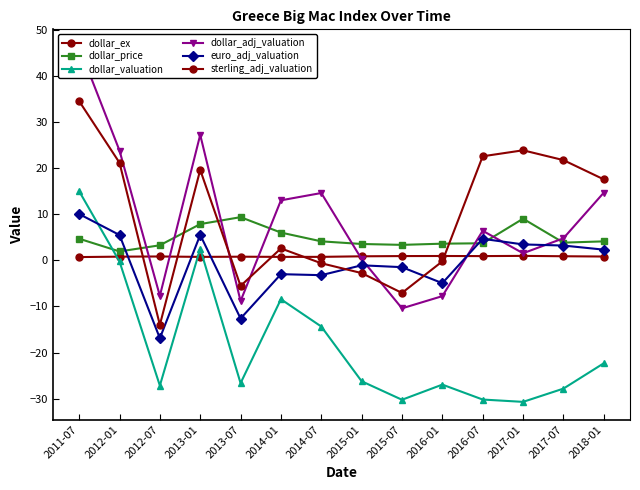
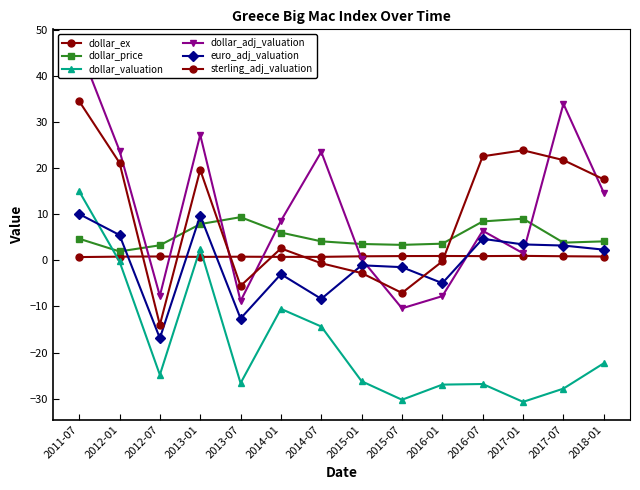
  {
    "dollar_price": {
      "2011-07": 5,
      "2012-01": 2,
      "2012-07": 3,
      "2013-01": 8,
      "2013-07": 9,
      "2014-01": 6,
      "2014-07": 4,
      "2015-01": 4,
      "2015-07": 3,
      "2016-01": 4,
-     "2016-07": 4,
+     "2016-07": 8,
      "2017-01": 9,
      "2017-07": 4,
      "2018-01": 4
    },
    "dollar_valuation": {
      "2011-07": 15,
      "2012-01": 0,
-     "2012-07": -27,
+     "2012-07": -25,
      "2013-01": 3,
      "2013-07": -27,
-     "2014-01": -8,
+     "2014-01": -11,
      "2014-07": -14,
      "2015-01": -26,
      "2015-07": -30,
      "2016-01": -27,
-     "2016-07": -30,
+     "2016-07": -27,
      "2017-01": -31,
      "2017-07": -28,
      "2018-01": -22
    },
    "dollar_adj_valuation": {
      "2012-01": 24,
      "2012-07": -8,
      "2013-01": 27,
      "2013-07": -9,
-     "2014-01": 13,
-     "2014-07": 15,
+     "2014-01": 9,
+     "2014-07": 24,
      "2015-01": 0,
      "2015-07": -10,
      "2016-01": -8,
      "2016-07": 6,
      "2017-01": 2,
-     "2017-07": 5,
+     "2017-07": 34,
      "2018-01": 15
    },
    "euro_adj_valuation": {
      "2011-07": 10,
      "2012-01": 5,
      "2012-07": -17,
-     "2013-01": 6,
+     "2013-01": 10,
      "2013-07": -13,
      "2014-01": -3,
-     "2014-07": -3,
+     "2014-07": -8,
      "2015-01": -1,
      "2015-07": -1,
      "2016-01": -5,
      "2016-07": 5,
      "2017-01": 3,
      "2017-07": 3,
      "2018-01": 2
    }
  }
